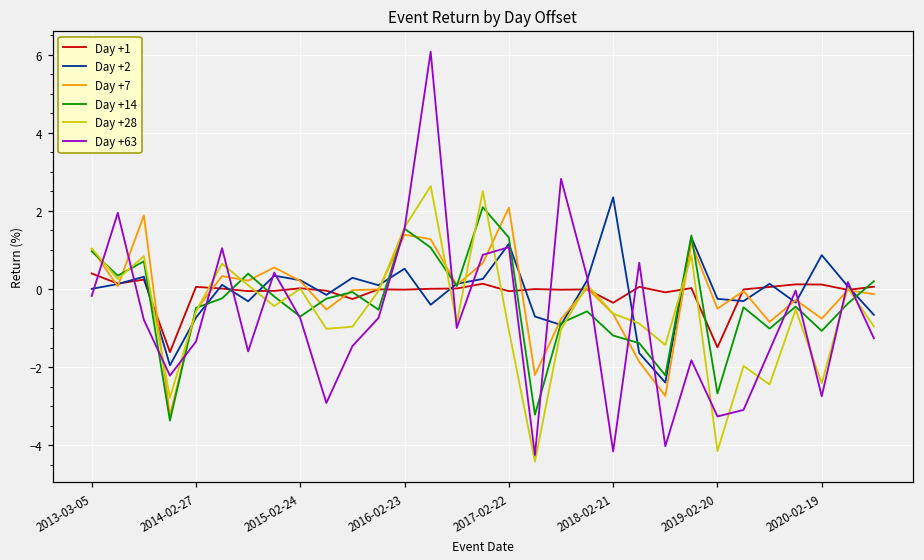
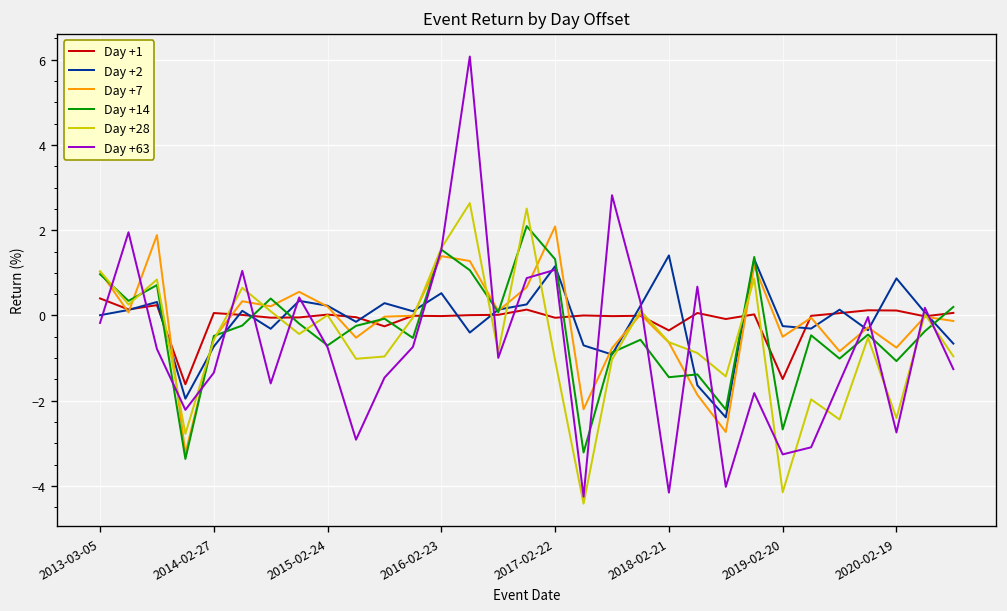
  {
    "Day +1": {
      "2013-03-05": 0.4,
      "2014-02-27": 0.1,
      "2016-02-23": 0.0,
      "2017-02-22": -0.1,
      "2018-02-21": -0.4,
      "2019-02-20": -1.5,
      "2020-02-19": 0.1
    },
    "Day +2": {
      "2013-03-05": 0.0,
      "2014-02-27": -0.7,
      "2016-02-23": 0.5,
      "2017-02-22": 1.2,
-     "2018-02-21": 2.3,
+     "2018-02-21": 1.4,
      "2019-02-20": -0.3,
      "2020-02-19": 0.9
    },
    "Day +7": {
      "2016-02-23": 1.4,
      "2017-02-22": 2.1,
      "2019-02-20": -0.5,
      "2020-02-19": -0.8
    },
    "Day +14": {
      "2017-02-22": 1.3,
-     "2018-02-21": -1.2,
+     "2018-02-21": -1.4,
      "2019-02-20": -2.7,
      "2020-02-19": -1.1
    },
    "Day +28": {
      "2017-02-22": -1.1,
      "2019-02-20": -4.1,
      "2020-02-19": -2.4
    },
    "Day +63": {
      "2013-03-05": -0.2,
      "2014-02-27": -1.3,
      "2017-02-22": 1.1,
      "2018-02-21": -4.2,
      "2019-02-20": -3.3,
      "2020-02-19": -2.7
    }
  }
